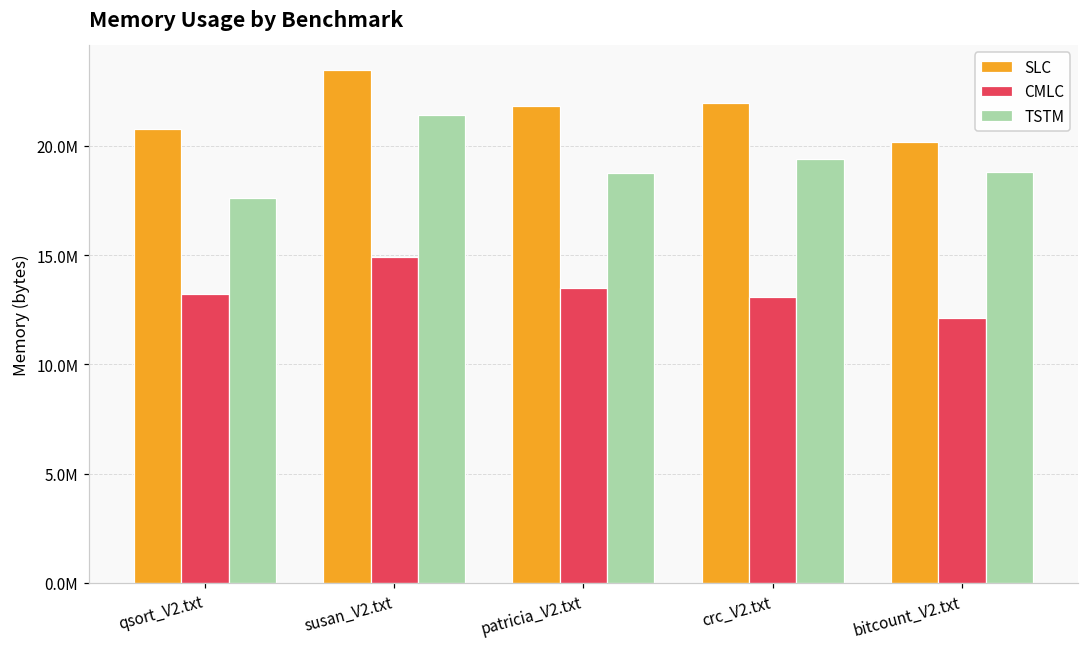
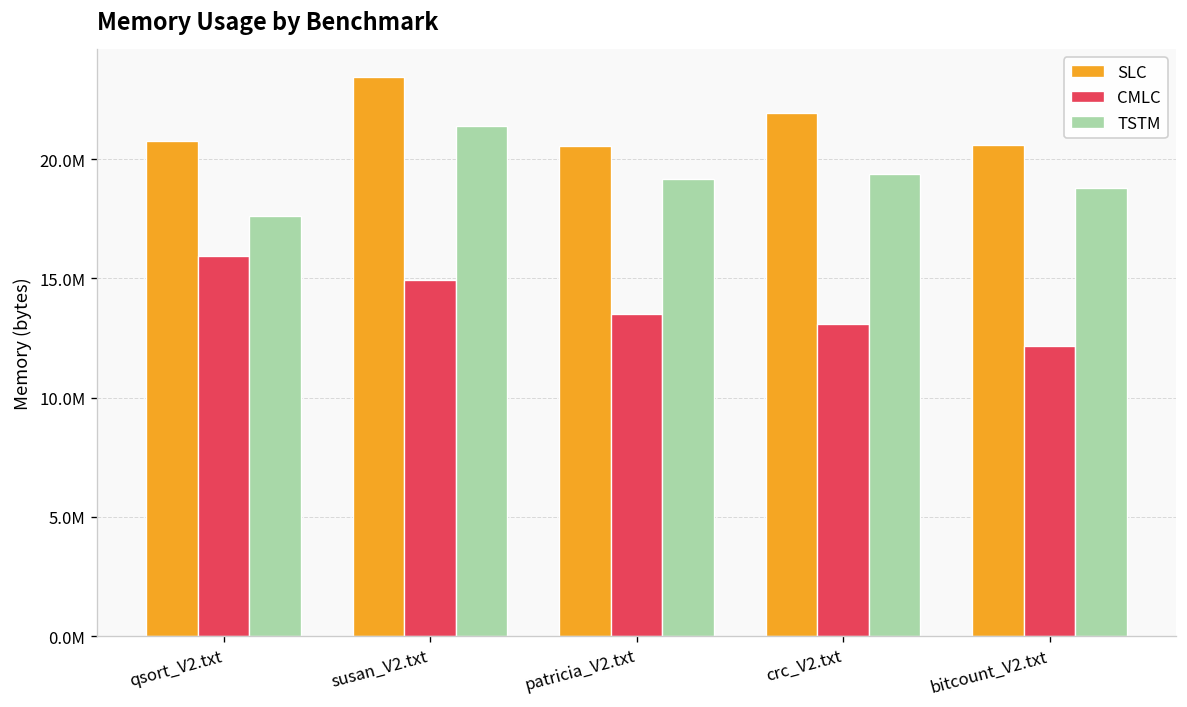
  {
    "SLC": {
      "qsort_V2.txt": 20800000,
      "susan_V2.txt": 23400000,
-     "patricia_V2.txt": 21800000,
+     "patricia_V2.txt": 20600000,
      "crc_V2.txt": 21900000,
-     "bitcount_V2.txt": 20200000
+     "bitcount_V2.txt": 20600000
    },
    "CMLC": {
-     "qsort_V2.txt": 13200000,
+     "qsort_V2.txt": 15900000,
      "susan_V2.txt": 14900000,
      "patricia_V2.txt": 13500000,
      "crc_V2.txt": 13100000,
      "bitcount_V2.txt": 12100000
    },
    "TSTM": {
      "qsort_V2.txt": 17600000,
      "susan_V2.txt": 21400000,
-     "patricia_V2.txt": 18800000,
+     "patricia_V2.txt": 19200000,
      "crc_V2.txt": 19400000,
      "bitcount_V2.txt": 18800000
    }
  }
